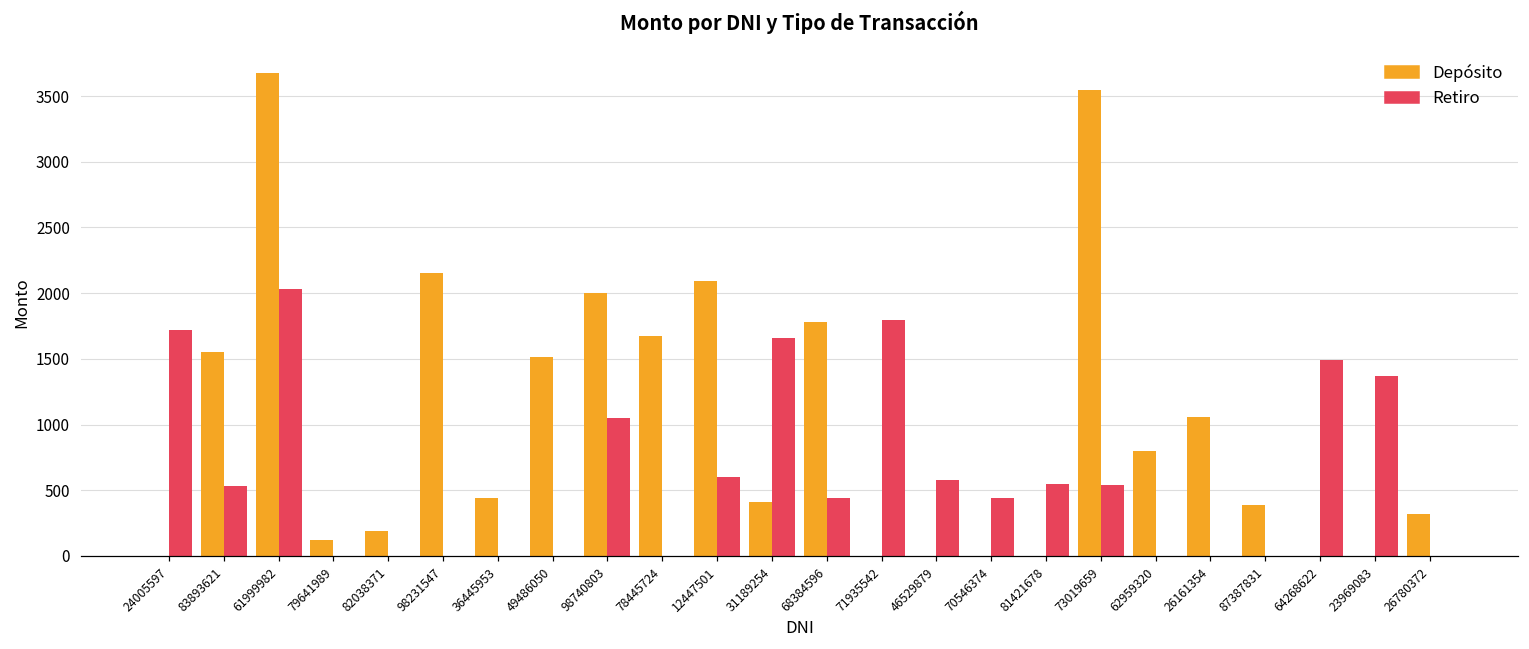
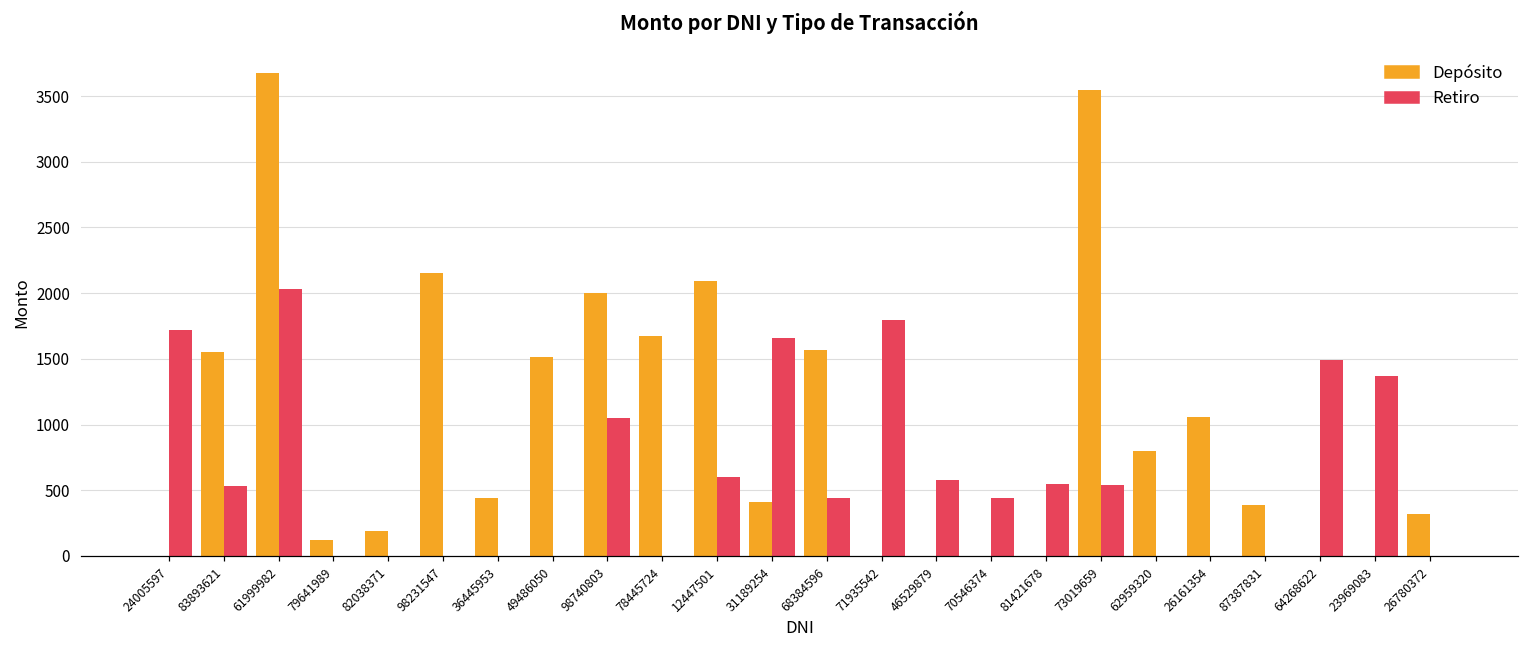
  {
    "Depósito": {
      "24005597": 0,
      "83893621": 1550,
      "61999982": 3680,
      "79641989": 120,
      "82038371": 190,
      "98231547": 2150,
      "36445953": 440,
      "49486050": 1520,
      "98740803": 2000,
      "78445724": 1670,
      "12447501": 2090,
      "31189254": 410,
-     "68384596": 1780,
+     "68384596": 1570,
      "71935542": 0,
      "46529879": 0,
      "70546374": 0,
      "81421678": 0,
      "73019659": 3550,
      "62959320": 800,
      "26161354": 1060,
      "87387831": 380,
      "64268622": 0,
      "23969083": 0,
      "26780372": 320
    },
    "Retiro": {
      "24005597": 1720,
      "83893621": 530,
      "61999982": 2030,
      "79641989": 0,
      "82038371": 0,
      "98231547": 0,
      "36445953": 0,
      "49486050": 0,
      "98740803": 1050,
      "78445724": 0,
      "12447501": 600,
      "31189254": 1660,
      "68384596": 440,
      "71935542": 1790,
      "46529879": 580,
      "70546374": 440,
      "81421678": 550,
      "73019659": 540,
      "62959320": 0,
      "26161354": 0,
      "87387831": 0,
      "64268622": 1490,
      "23969083": 1370,
      "26780372": 0
    }
  }
